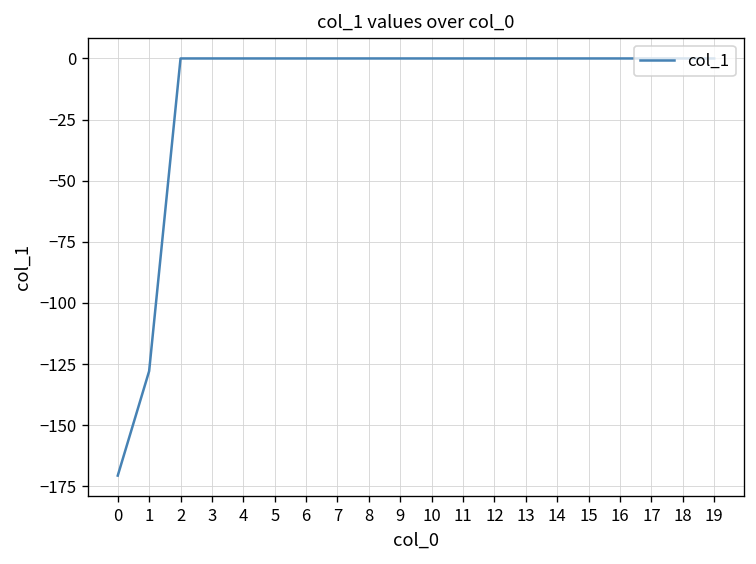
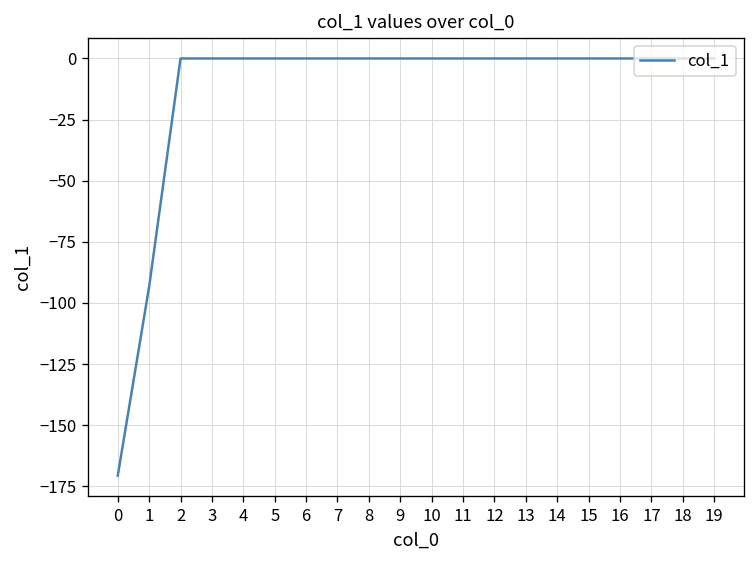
  {
    "0": -171,
-   "1": -128,
+   "1": -93,
    "2": 0,
    "3": 0,
    "4": 0,
    "5": 0,
    "6": 0,
    "7": 0,
    "8": 0,
    "9": 0,
    "10": 0,
    "11": 0,
    "12": 0,
    "13": 0,
    "14": 0,
    "15": 0,
    "16": 0
  }
